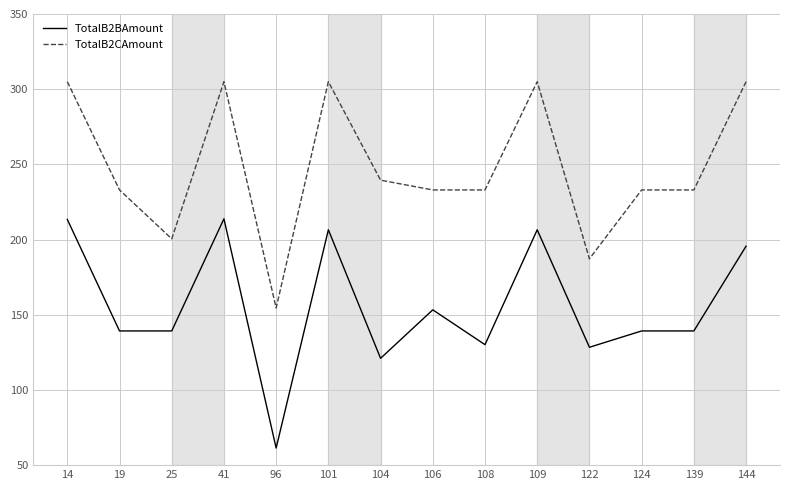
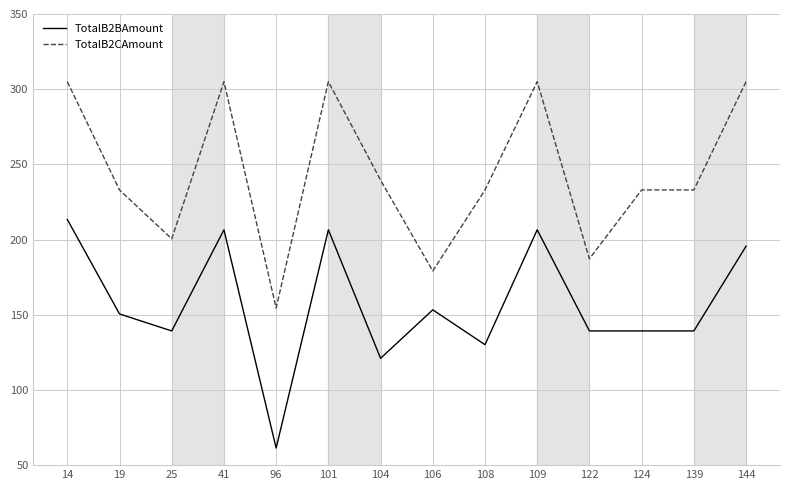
  {
    "TotalB2BAmount": {
      "14": 213,
-     "19": 139,
+     "19": 151,
      "25": 139,
-     "41": 214,
+     "41": 207,
      "96": 61,
      "101": 207,
      "104": 121,
      "106": 153,
      "108": 130,
      "109": 207,
-     "122": 128,
+     "122": 139,
      "124": 139,
      "139": 139,
      "144": 196
    },
    "TotalB2CAmount": {
      "14": 305,
      "19": 233,
      "25": 201,
      "41": 305,
      "96": 155,
      "101": 305,
      "104": 240,
-     "106": 233,
+     "106": 179,
      "108": 233,
      "109": 305,
      "122": 187,
      "124": 233,
      "139": 233,
      "144": 305
    }
  }
